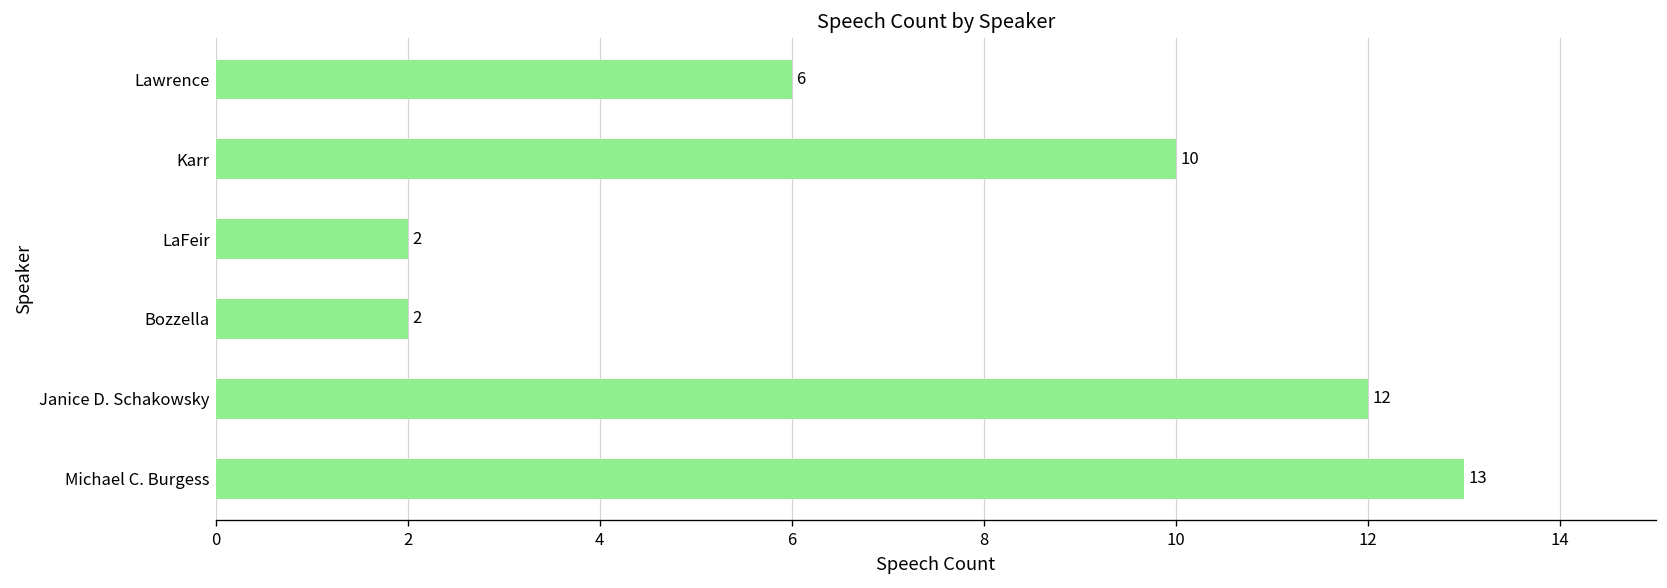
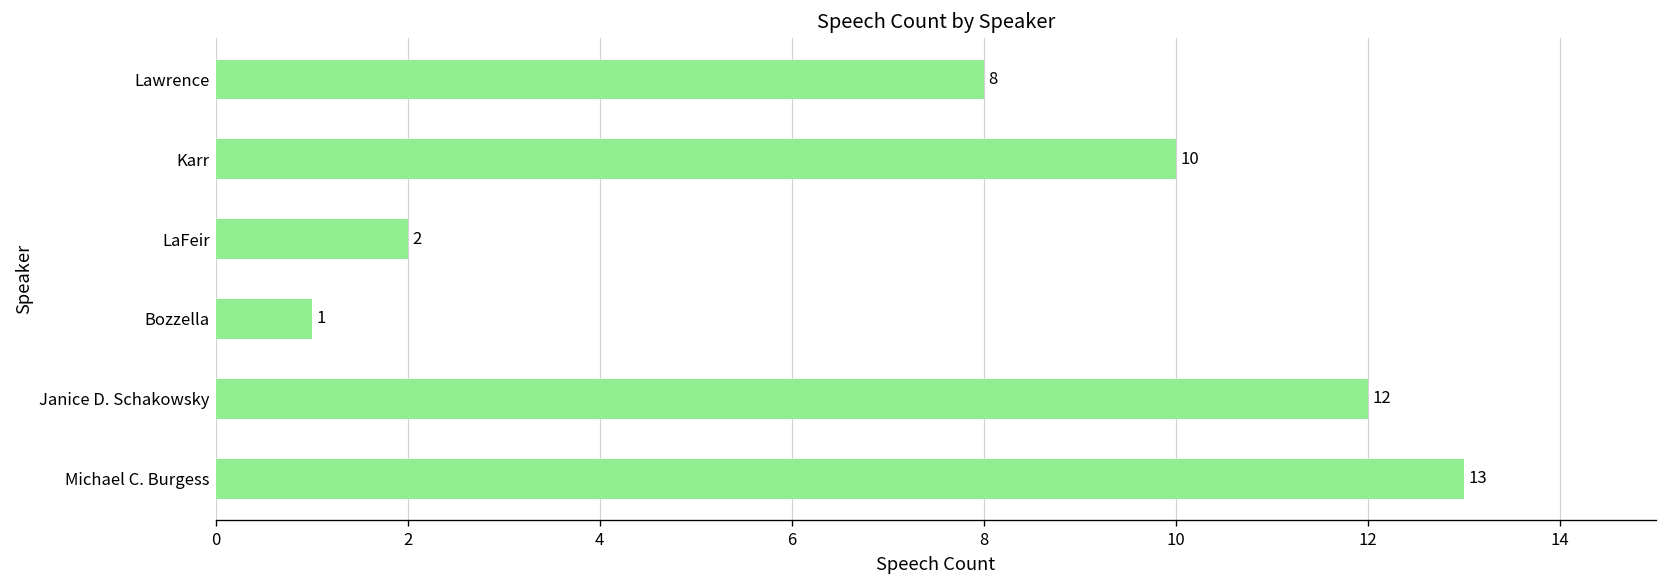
  {
-   "Lawrence": 6,
+   "Lawrence": 8,
    "Karr": 10,
    "LaFeir": 2,
-   "Bozzella": 2,
+   "Bozzella": 1,
    "Janice D. Schakowsky": 12,
    "Michael C. Burgess": 13
  }
